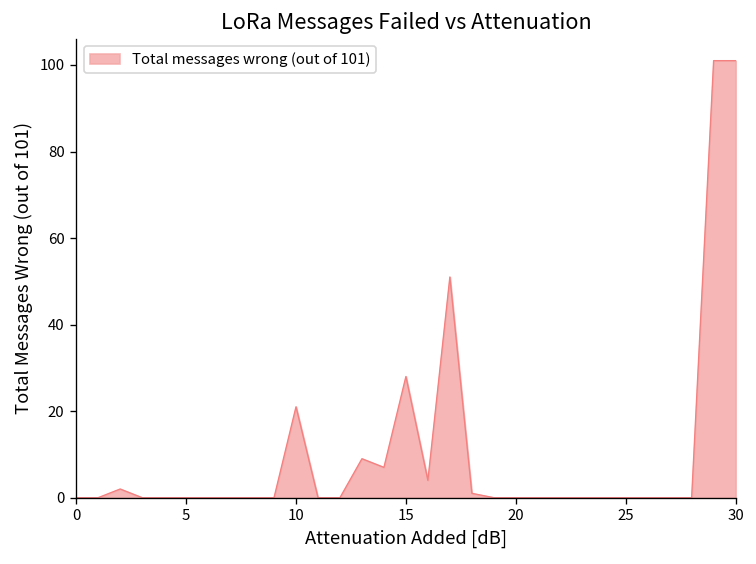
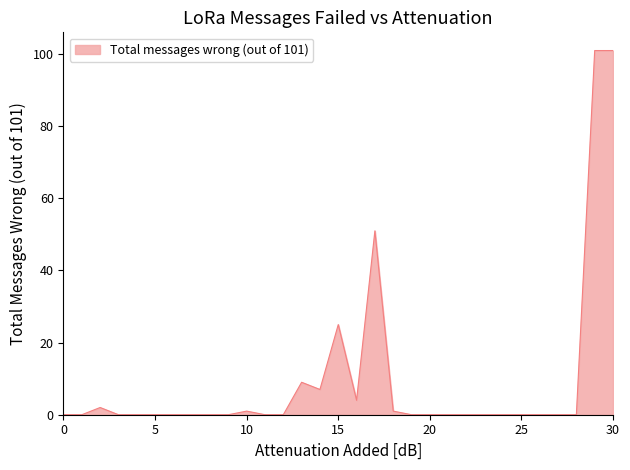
  {
    "0": 0,
    "5": 0,
-   "10": 21,
-   "15": 28,
+   "10": 1,
+   "15": 25,
    "20": 0,
    "25": 0,
    "30": 101
  }
